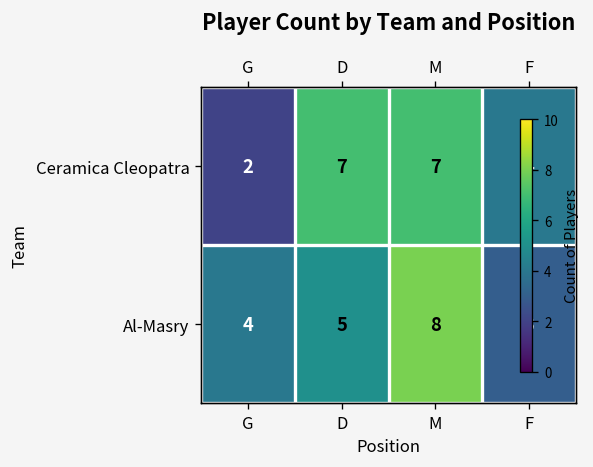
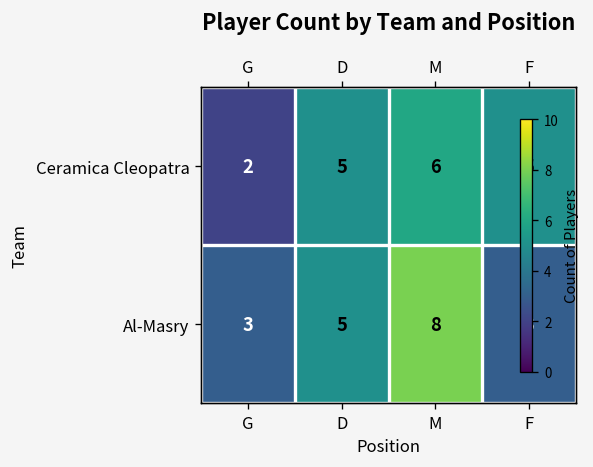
  {
    "Ceramica Cleopatra": {
      "G": 2,
-     "D": 7,
-     "M": 7,
-     "F": 4
+     "D": 5,
+     "M": 6,
+     "F": 5
    },
    "Al-Masry": {
-     "G": 4,
+     "G": 3,
      "D": 5,
      "M": 8,
      "F": 3
    }
  }
